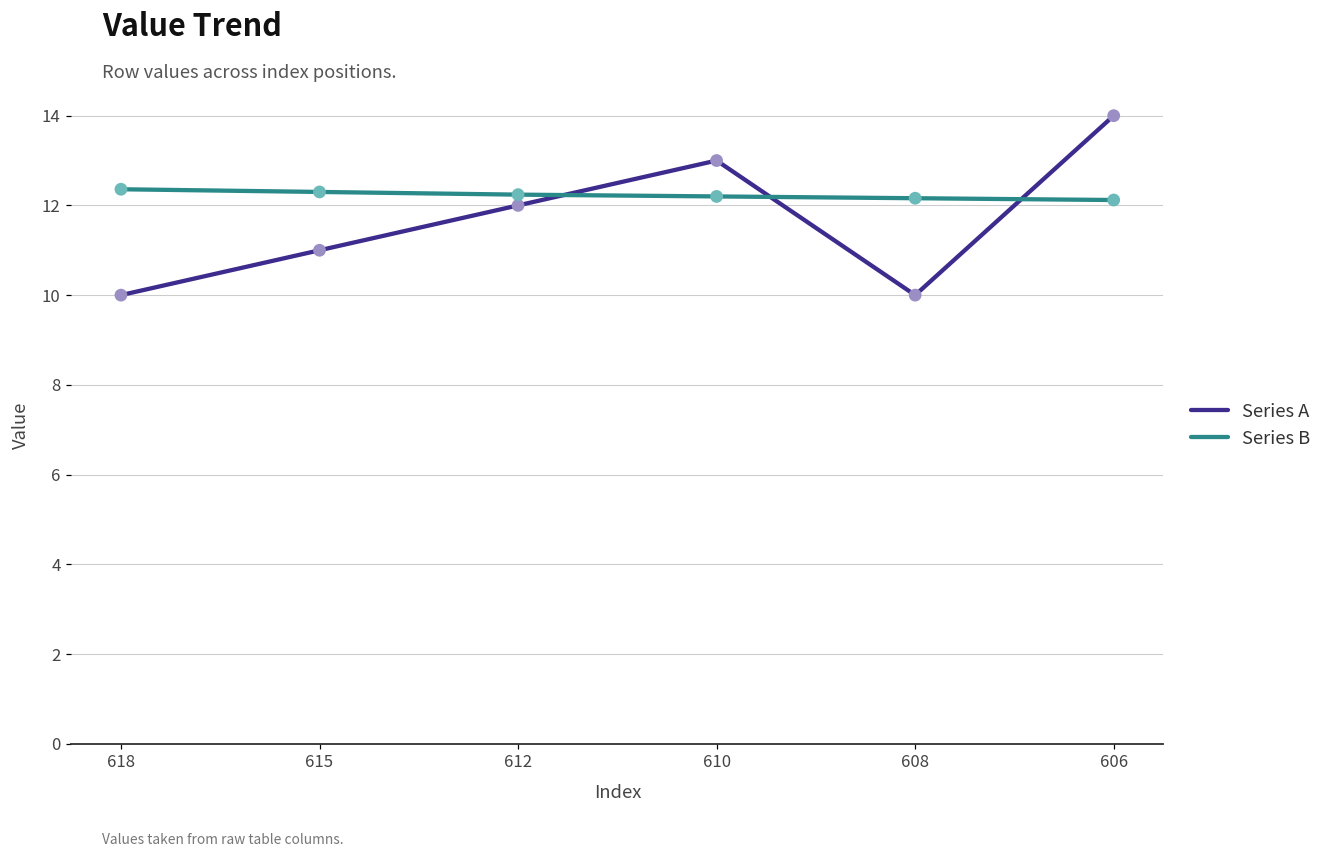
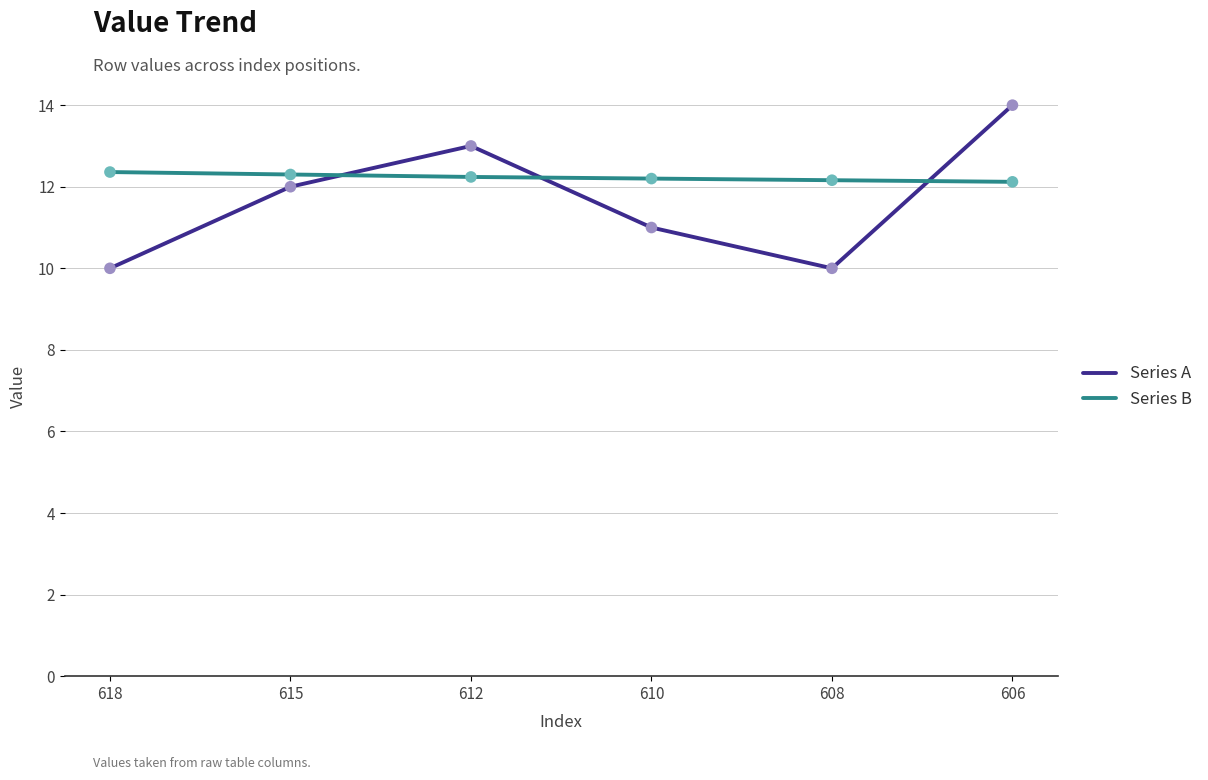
  {
    "Series A": {
      "618": 10,
-     "615": 11,
-     "612": 12,
-     "610": 13,
+     "615": 12,
+     "612": 13,
+     "610": 11,
      "608": 10,
      "606": 14
    },
    "Series B": {
      "618": 12.4,
      "615": 12.3,
      "612": 12.2,
      "610": 12.2,
      "608": 12.2,
      "606": 12.1
    }
  }
